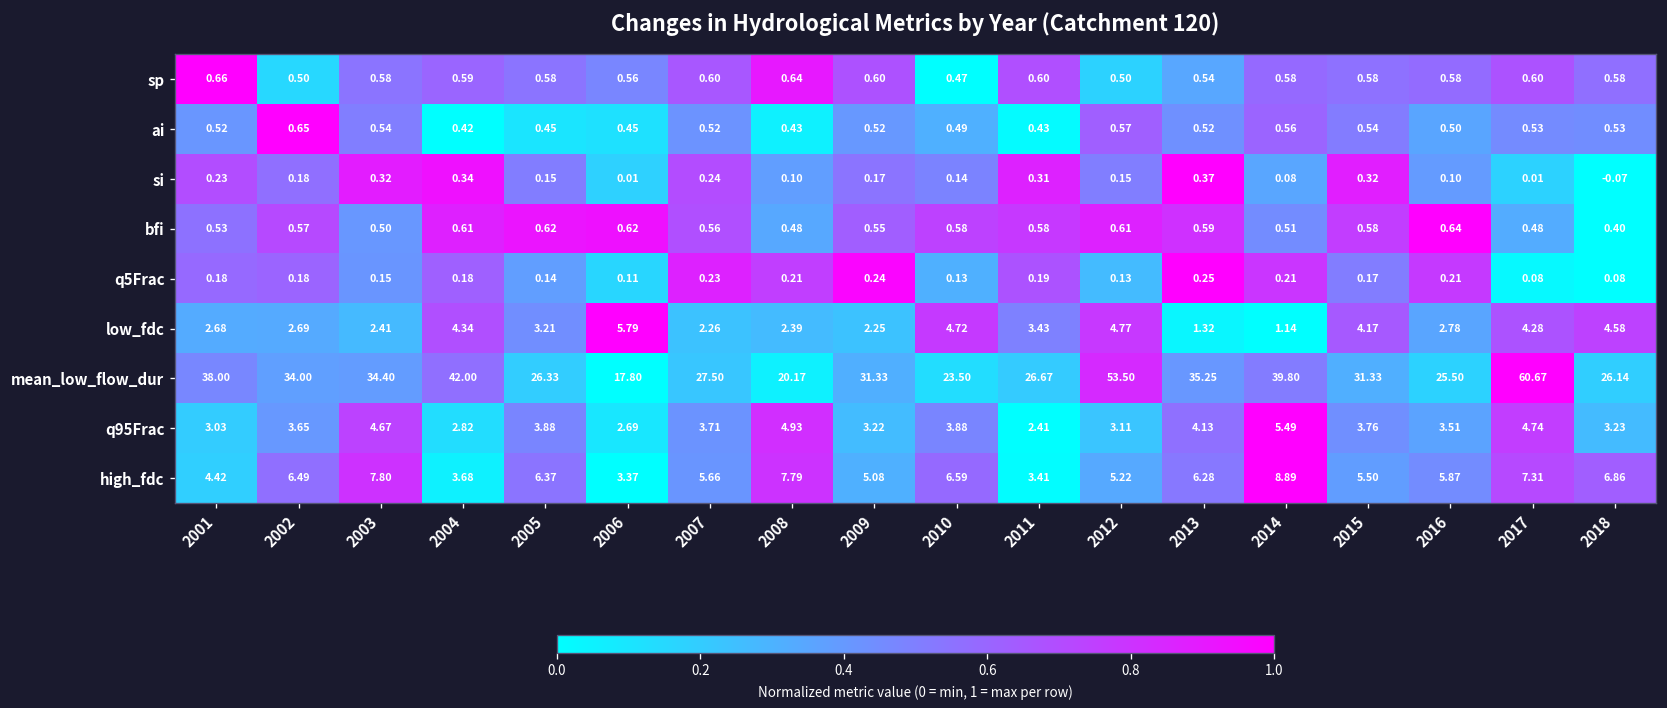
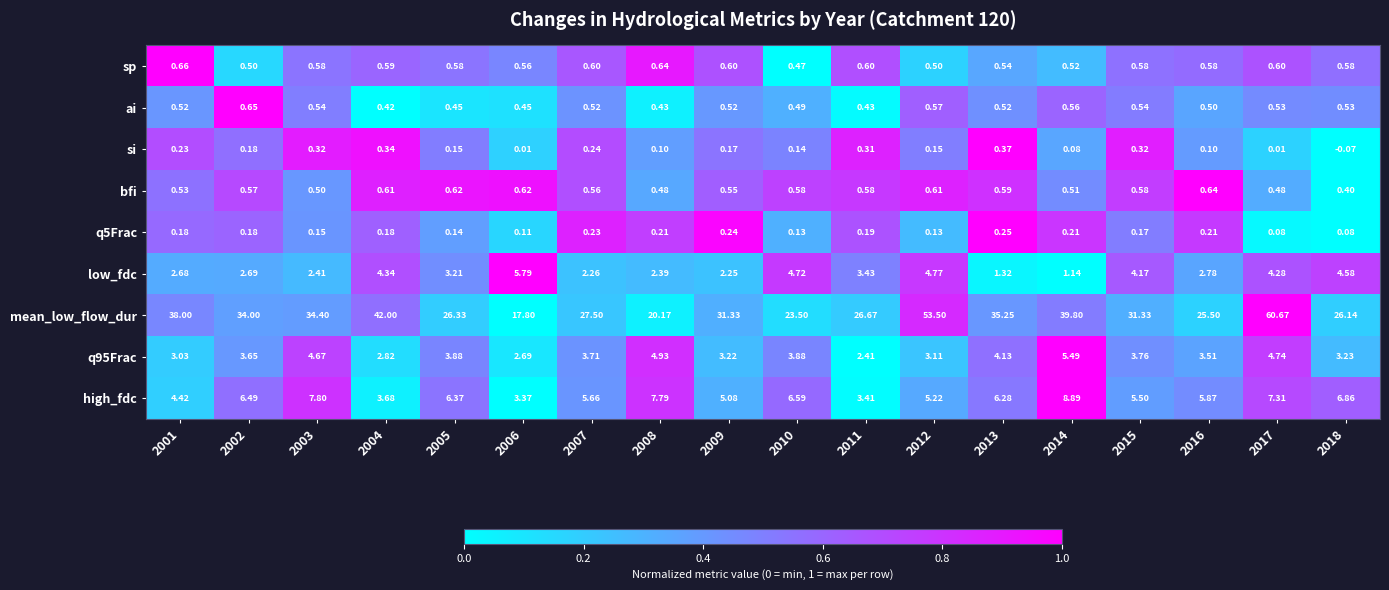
  {
    "sp": {
      "2001": 0.66,
      "2002": 0.50,
      "2003": 0.58,
      "2004": 0.59,
      "2005": 0.58,
      "2006": 0.56,
      "2007": 0.60,
      "2008": 0.64,
      "2009": 0.60,
      "2010": 0.47,
      "2011": 0.60,
      "2012": 0.50,
      "2013": 0.54,
-     "2014": 0.58,
+     "2014": 0.52,
      "2015": 0.58,
      "2016": 0.58,
      "2017": 0.60,
      "2018": 0.58
    },
    "ai": {
      "2001": 0.52,
      "2002": 0.65,
      "2003": 0.54,
      "2004": 0.42,
      "2005": 0.45,
      "2006": 0.45,
      "2007": 0.52,
      "2008": 0.43,
      "2009": 0.52,
      "2010": 0.49,
      "2011": 0.43,
      "2012": 0.57,
      "2013": 0.52,
      "2014": 0.56,
      "2015": 0.54,
      "2016": 0.50,
      "2017": 0.53,
      "2018": 0.53
    },
    "si": {
      "2001": 0.23,
      "2002": 0.18,
      "2003": 0.32,
      "2004": 0.34,
      "2005": 0.15,
      "2006": 0.01,
      "2007": 0.24,
      "2008": 0.10,
      "2009": 0.17,
      "2010": 0.14,
      "2011": 0.31,
      "2012": 0.15,
      "2013": 0.37,
      "2014": 0.08,
      "2015": 0.32,
      "2016": 0.10,
      "2017": 0.01,
      "2018": -0.07
    },
    "bfi": {
      "2001": 0.53,
      "2002": 0.57,
      "2003": 0.50,
      "2004": 0.61,
      "2005": 0.62,
      "2006": 0.62,
      "2007": 0.56,
      "2008": 0.48,
      "2009": 0.55,
      "2010": 0.58,
      "2011": 0.58,
      "2012": 0.61,
      "2013": 0.59,
      "2014": 0.51,
      "2015": 0.58,
      "2016": 0.64,
      "2017": 0.48,
      "2018": 0.40
    },
    "q5Frac": {
      "2001": 0.18,
      "2002": 0.18,
      "2003": 0.15,
      "2004": 0.18,
      "2005": 0.14,
      "2006": 0.11,
      "2007": 0.23,
      "2008": 0.21,
      "2009": 0.24,
      "2010": 0.13,
      "2011": 0.19,
      "2012": 0.13,
      "2013": 0.25,
      "2014": 0.21,
      "2015": 0.17,
      "2016": 0.21,
      "2017": 0.08,
      "2018": 0.08
    },
    "low_fdc": {
      "2001": 2.68,
      "2002": 2.69,
      "2003": 2.41,
      "2004": 4.34,
      "2005": 3.21,
      "2006": 5.79,
      "2007": 2.26,
      "2008": 2.39,
      "2009": 2.25,
      "2010": 4.72,
      "2011": 3.43,
      "2012": 4.77,
      "2013": 1.32,
      "2014": 1.14,
      "2015": 4.17,
      "2016": 2.78,
      "2017": 4.28,
      "2018": 4.58
    },
    "mean_low_flow_dur": {
      "2001": 38.00,
      "2002": 34.00,
      "2003": 34.40,
      "2004": 42.00,
      "2005": 26.33,
      "2006": 17.80,
      "2007": 27.50,
      "2008": 20.17,
      "2009": 31.33,
      "2010": 23.50,
      "2011": 26.67,
      "2012": 53.50,
      "2013": 35.25,
      "2014": 39.80,
      "2015": 31.33,
      "2016": 25.50,
      "2017": 60.67,
      "2018": 26.14
    },
    "q95Frac": {
      "2001": 3.03,
      "2002": 3.65,
      "2003": 4.67,
      "2004": 2.82,
      "2005": 3.88,
      "2006": 2.69,
      "2007": 3.71,
      "2008": 4.93,
      "2009": 3.22,
      "2010": 3.88,
      "2011": 2.41,
      "2012": 3.11,
      "2013": 4.13,
      "2014": 5.49,
      "2015": 3.76,
      "2016": 3.51,
      "2017": 4.74,
      "2018": 3.23
    },
    "high_fdc": {
      "2001": 4.42,
      "2002": 6.49,
      "2003": 7.80,
      "2004": 3.68,
      "2005": 6.37,
      "2006": 3.37,
      "2007": 5.66,
      "2008": 7.79,
      "2009": 5.08,
      "2010": 6.59,
      "2011": 3.41,
      "2012": 5.22,
      "2013": 6.28,
      "2014": 8.89,
      "2015": 5.50,
      "2016": 5.87,
      "2017": 7.31,
      "2018": 6.86
    }
  }
